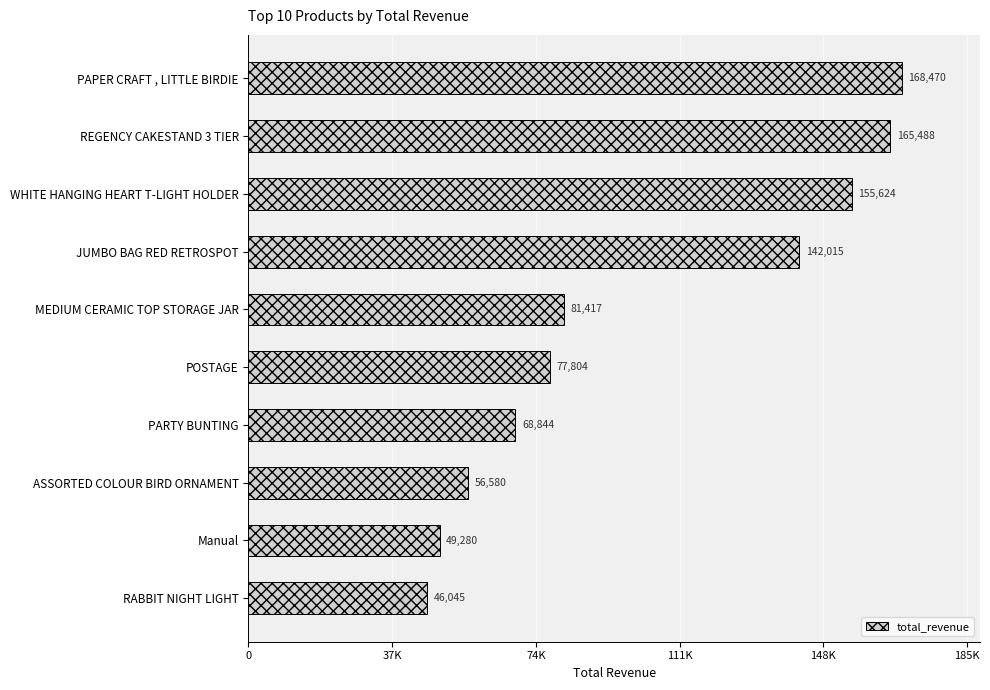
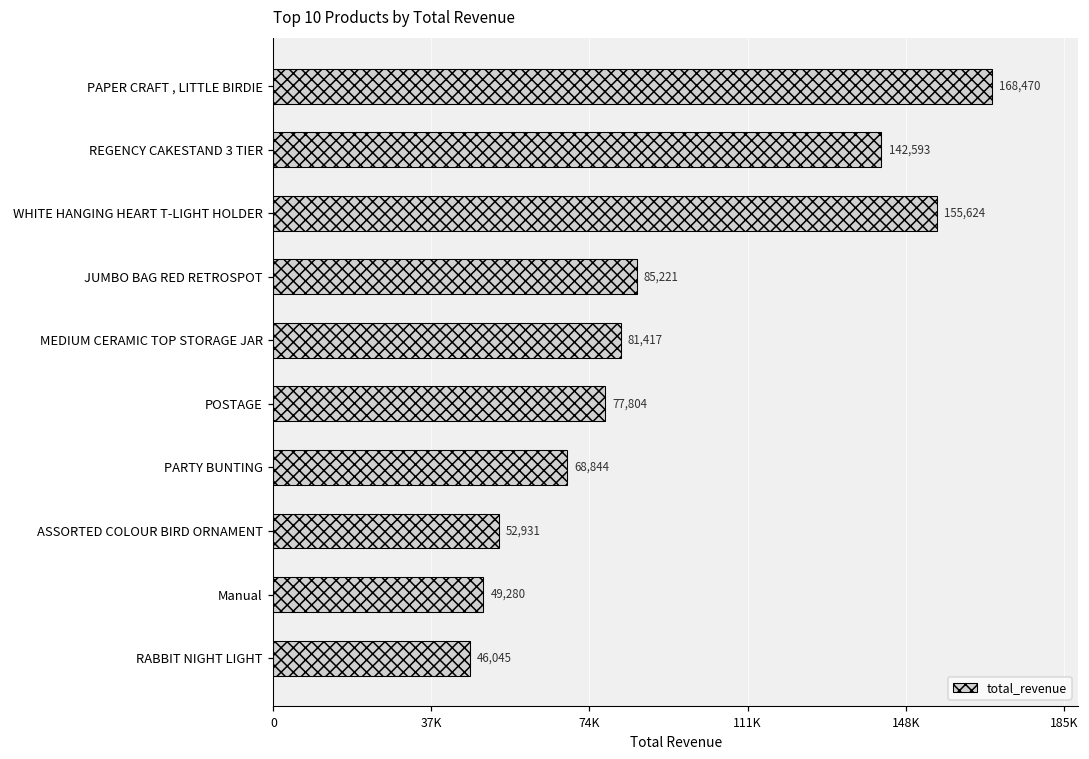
  {
    "PAPER CRAFT , LITTLE BIRDIE": "168,470",
-   "REGENCY CAKESTAND 3 TIER": "165,488",
+   "REGENCY CAKESTAND 3 TIER": "142,593",
    "WHITE HANGING HEART T-LIGHT HOLDER": "155,624",
-   "JUMBO BAG RED RETROSPOT": "142,015",
+   "JUMBO BAG RED RETROSPOT": "85,221",
    "MEDIUM CERAMIC TOP STORAGE JAR": "81,417",
    "POSTAGE": "77,804",
    "PARTY BUNTING": "68,844",
-   "ASSORTED COLOUR BIRD ORNAMENT": "56,580",
+   "ASSORTED COLOUR BIRD ORNAMENT": "52,931",
    "Manual": "49,280",
    "RABBIT NIGHT LIGHT": "46,045"
  }
